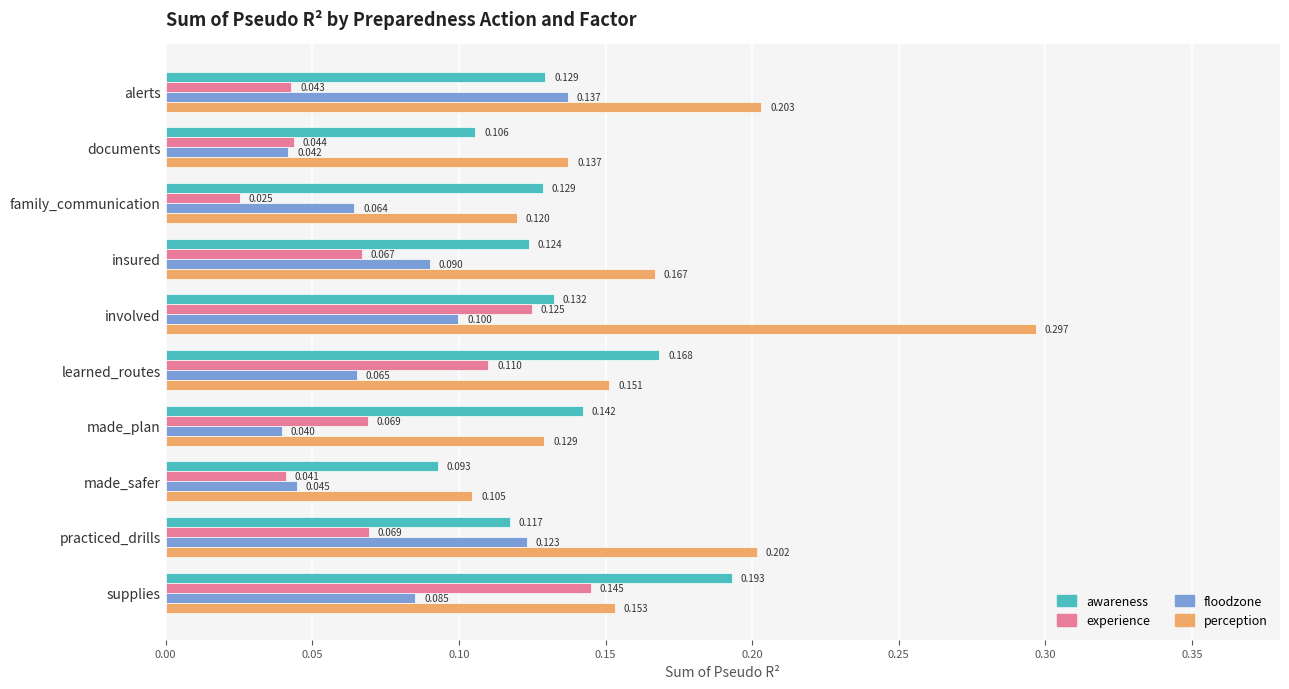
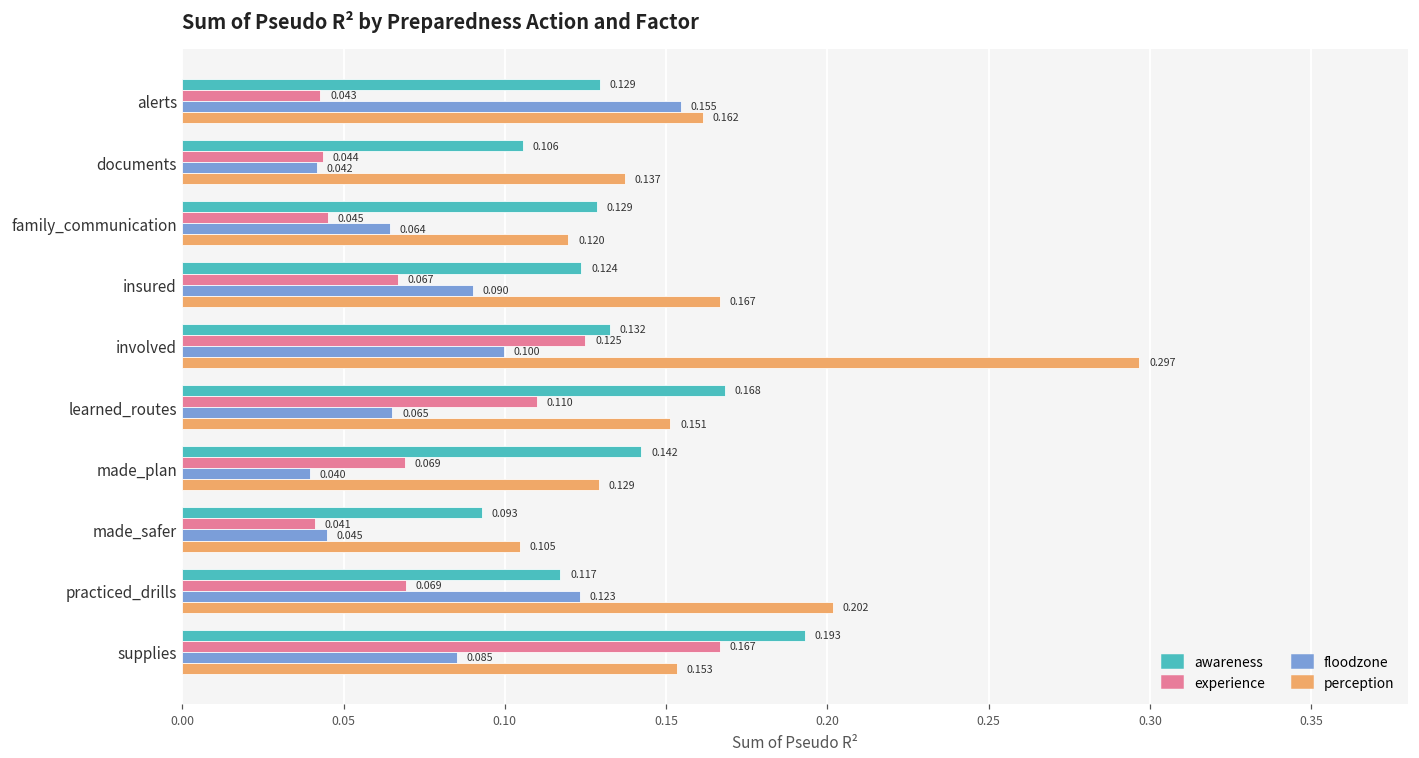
  {
    "awareness": {
      "alerts": 0.129,
      "documents": 0.106,
      "family_communication": 0.129,
      "insured": 0.124,
      "involved": 0.132,
      "learned_routes": 0.168,
      "made_plan": 0.142,
      "made_safer": 0.093,
      "practiced_drills": 0.117,
      "supplies": 0.193
    },
    "experience": {
      "alerts": 0.043,
      "documents": 0.044,
-     "family_communication": 0.025,
+     "family_communication": 0.045,
      "insured": 0.067,
      "involved": 0.125,
      "learned_routes": 0.110,
      "made_plan": 0.069,
      "made_safer": 0.041,
      "practiced_drills": 0.069,
-     "supplies": 0.145
+     "supplies": 0.167
    },
    "floodzone": {
-     "alerts": 0.137,
+     "alerts": 0.155,
      "documents": 0.042,
      "family_communication": 0.064,
      "insured": 0.090,
      "involved": 0.100,
      "learned_routes": 0.065,
      "made_plan": 0.040,
      "made_safer": 0.045,
      "practiced_drills": 0.123,
      "supplies": 0.085
    },
    "perception": {
-     "alerts": 0.203,
+     "alerts": 0.162,
      "documents": 0.137,
      "family_communication": 0.120,
      "insured": 0.167,
      "involved": 0.297,
      "learned_routes": 0.151,
      "made_plan": 0.129,
      "made_safer": 0.105,
      "practiced_drills": 0.202,
      "supplies": 0.153
    }
  }
